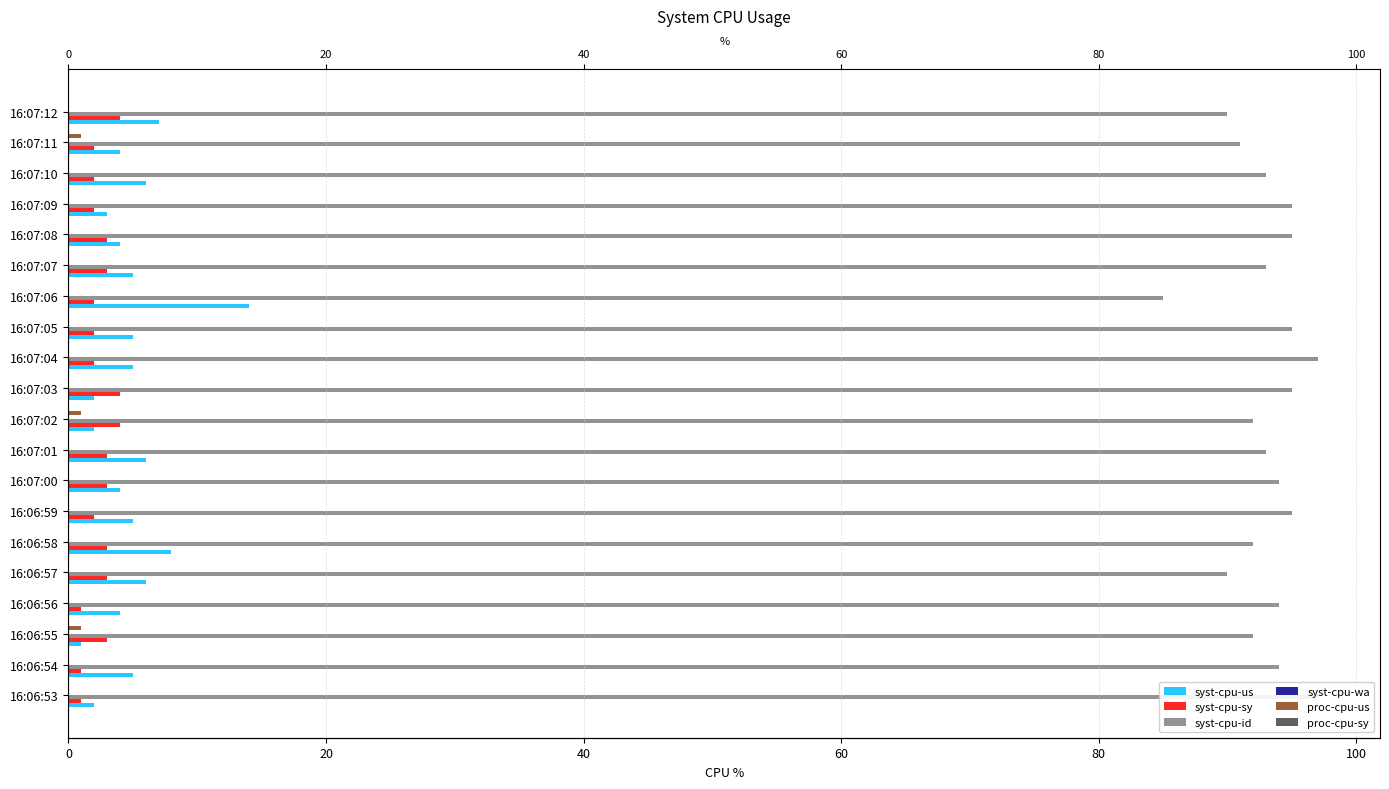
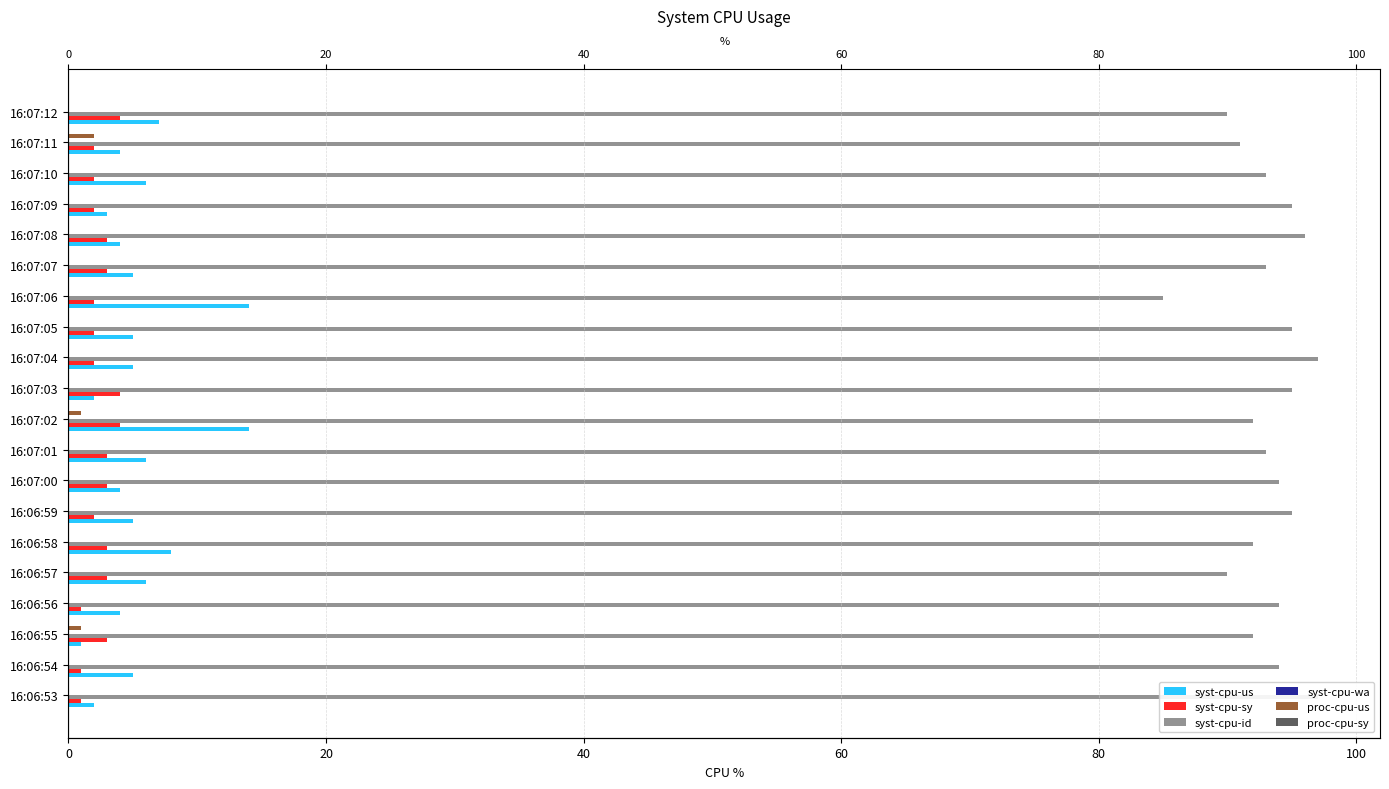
  {
    "syst-cpu-us": {
      "16:07:12": 7,
      "16:07:11": 4,
      "16:07:10": 6,
      "16:07:09": 3,
      "16:07:08": 4,
      "16:07:07": 5,
      "16:07:06": 14,
      "16:07:05": 5,
      "16:07:04": 5,
      "16:07:03": 2,
-     "16:07:02": 2,
+     "16:07:02": 14,
      "16:07:01": 6,
      "16:07:00": 4,
      "16:06:59": 5,
      "16:06:58": 8,
      "16:06:57": 6,
      "16:06:56": 4,
      "16:06:55": 1,
      "16:06:54": 5,
      "16:06:53": 2
    },
    "syst-cpu-sy": {
      "16:07:12": 4,
      "16:07:11": 2,
      "16:07:10": 2,
      "16:07:09": 2,
      "16:07:08": 3,
      "16:07:07": 3,
      "16:07:06": 2,
      "16:07:05": 2,
      "16:07:04": 2,
      "16:07:03": 4,
      "16:07:02": 4,
      "16:07:01": 3,
      "16:07:00": 3,
      "16:06:59": 2,
      "16:06:58": 3,
      "16:06:57": 3,
      "16:06:56": 1,
      "16:06:55": 3,
      "16:06:54": 1,
      "16:06:53": 1
    },
    "syst-cpu-id": {
      "16:07:12": 90,
      "16:07:11": 91,
      "16:07:10": 93,
      "16:07:09": 95,
-     "16:07:08": 95,
+     "16:07:08": 96,
      "16:07:07": 93,
      "16:07:06": 85,
      "16:07:05": 95,
      "16:07:04": 97,
      "16:07:03": 95,
      "16:07:02": 92,
      "16:07:01": 93,
      "16:07:00": 94,
      "16:06:59": 95,
      "16:06:58": 92,
      "16:06:57": 90,
      "16:06:56": 94,
      "16:06:55": 92,
      "16:06:54": 94
    },
    "syst-cpu-wa": {
      "16:07:12": 0,
      "16:07:11": 0,
      "16:07:10": 0,
      "16:07:09": 0,
      "16:07:08": 0,
      "16:07:07": 0,
      "16:07:06": 0,
      "16:07:05": 0,
      "16:07:04": 0,
      "16:07:03": 0,
      "16:07:02": 0,
      "16:07:01": 0,
      "16:07:00": 0,
      "16:06:59": 0,
      "16:06:58": 0,
      "16:06:57": 0,
      "16:06:56": 0,
      "16:06:55": 0,
      "16:06:54": 0,
      "16:06:53": 0
    },
    "proc-cpu-us": {
      "16:07:12": 0,
-     "16:07:11": 1,
+     "16:07:11": 2,
      "16:07:10": 0,
      "16:07:09": 0,
      "16:07:08": 0,
      "16:07:07": 0,
      "16:07:06": 0,
      "16:07:05": 0,
      "16:07:04": 0,
      "16:07:03": 0,
      "16:07:02": 1,
      "16:07:01": 0,
      "16:07:00": 0,
      "16:06:59": 0,
      "16:06:58": 0,
      "16:06:57": 0,
      "16:06:56": 0,
      "16:06:55": 1,
      "16:06:54": 0,
      "16:06:53": 0
    },
    "proc-cpu-sy": {
      "16:07:12": 0,
      "16:07:11": 0,
      "16:07:10": 0,
      "16:07:09": 0,
      "16:07:08": 0,
      "16:07:07": 0,
      "16:07:06": 0,
      "16:07:05": 0,
      "16:07:04": 0,
      "16:07:03": 0,
      "16:07:02": 0,
      "16:07:01": 0,
      "16:07:00": 0,
      "16:06:59": 0,
      "16:06:58": 0,
      "16:06:57": 0,
      "16:06:56": 0,
      "16:06:55": 0,
      "16:06:54": 0,
      "16:06:53": 0
    }
  }
